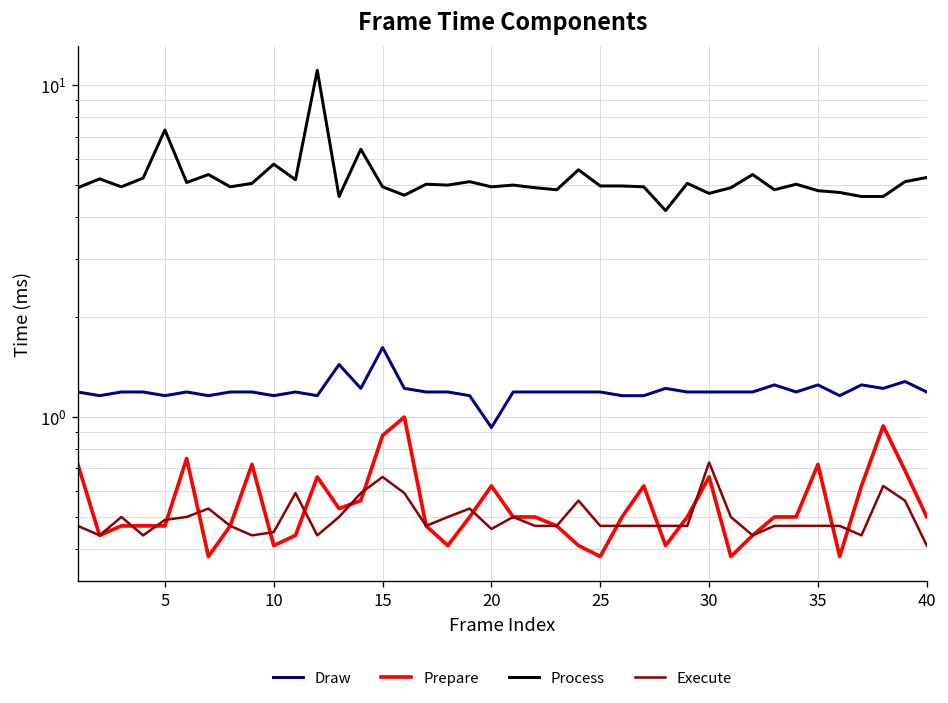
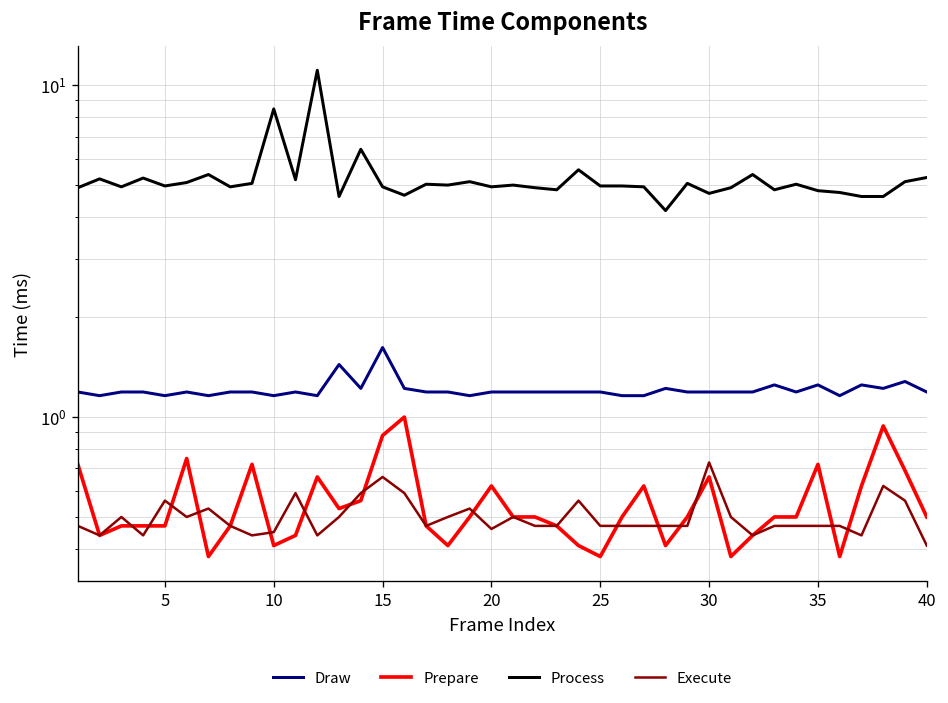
  {
    "Draw": {
      "5": 1.16,
      "10": 1.16,
      "15": 1.6,
-     "20": 0.93,
+     "20": 1.19,
      "25": 1.19,
      "30": 1.19,
      "35": 1.3,
      "40": 1.19
    },
    "Prepare": {
      "5": 0.47,
      "10": 0.41,
      "15": 0.88,
      "20": 0.62,
      "25": 0.38,
      "30": 0.66,
      "35": 0.72,
      "40": 0.50
    },
    "Process": {
-     "5": 7.3,
-     "10": 5.8,
+     "5": 5.0,
+     "10": 8.5,
      "15": 4.9,
      "20": 4.9,
      "25": 5.0,
      "30": 4.7,
      "35": 4.8,
      "40": 5.3
    },
    "Execute": {
-     "5": 0.49,
+     "5": 0.56,
      "10": 0.45,
      "15": 0.66,
      "20": 0.46,
      "25": 0.47,
      "30": 0.73,
      "35": 0.47,
      "40": 0.41
    }
  }
